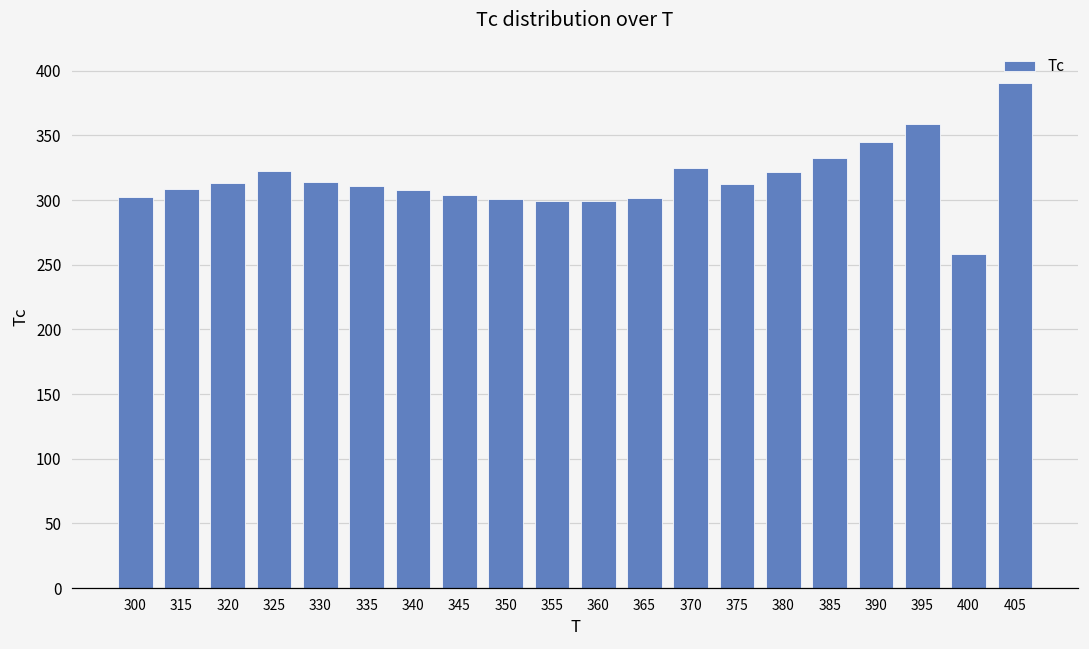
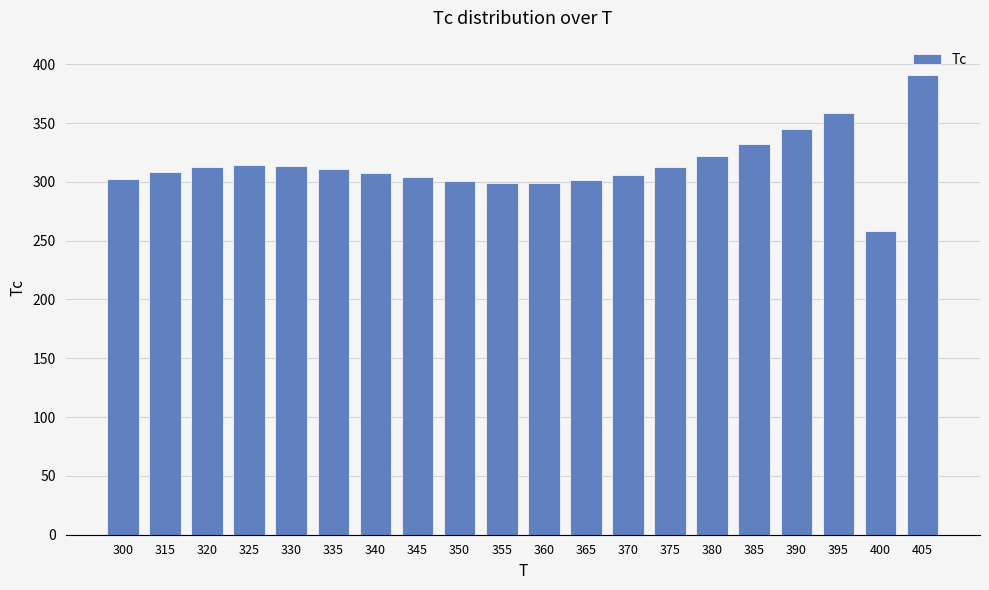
  {
    "300": 303,
    "315": 309,
    "320": 313,
-   "325": 323,
+   "325": 314,
    "330": 314,
    "335": 311,
    "340": 307,
    "345": 304,
    "350": 301,
    "355": 299,
    "360": 299,
    "365": 301,
-   "370": 324,
+   "370": 306,
    "375": 313,
    "380": 322,
    "385": 332,
    "390": 345,
    "395": 359,
    "400": 258,
    "405": 390
  }
